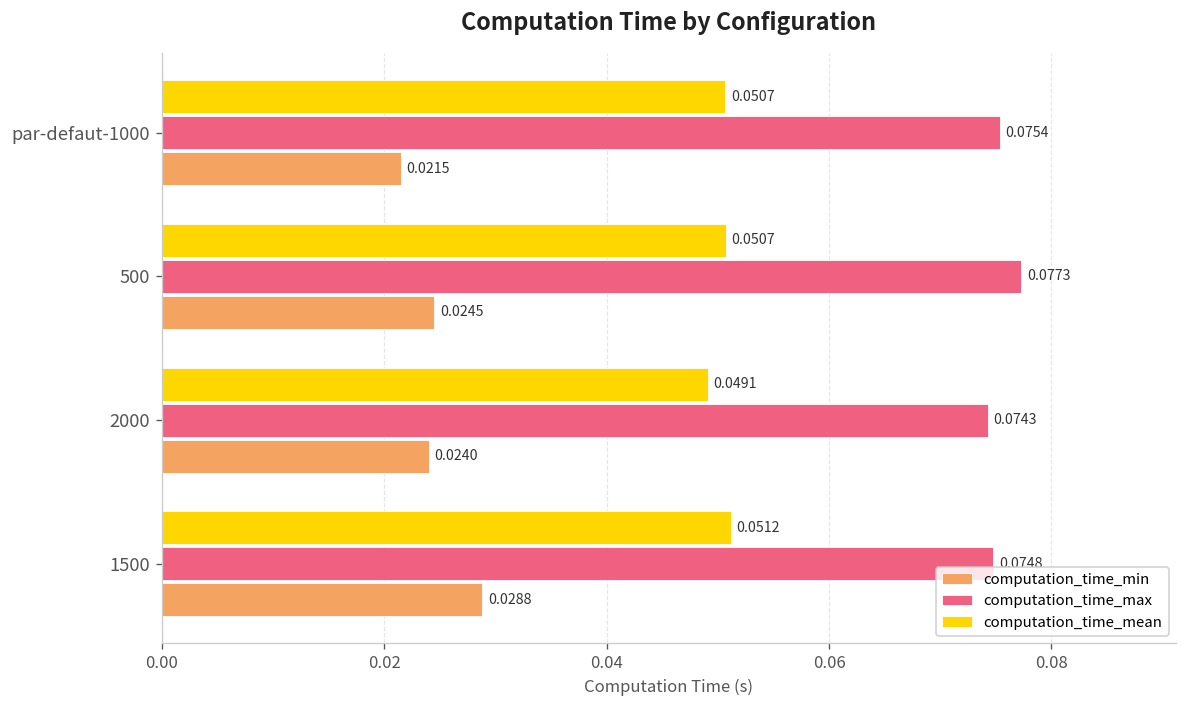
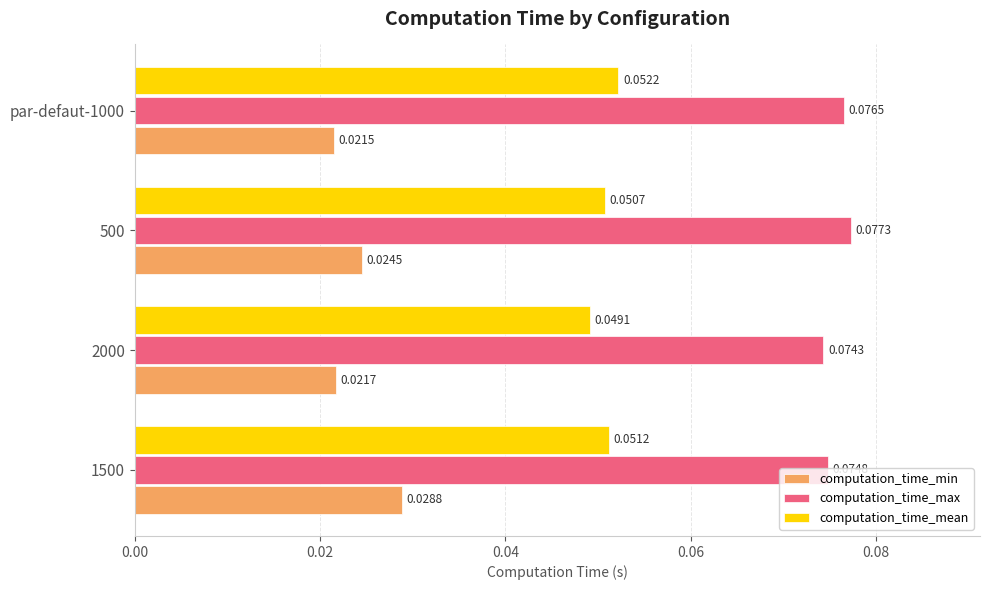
  {
    "computation_time_min": {
      "par-defaut-1000": 0.0215,
      "500": 0.0245,
-     "2000": 0.0240,
+     "2000": 0.0217,
      "1500": 0.0288
    },
    "computation_time_max": {
-     "par-defaut-1000": 0.0754,
+     "par-defaut-1000": 0.0765,
      "500": 0.0773,
      "2000": 0.0743
    },
    "computation_time_mean": {
-     "par-defaut-1000": 0.0507,
+     "par-defaut-1000": 0.0522,
      "500": 0.0507,
      "2000": 0.0491,
      "1500": 0.0512
    }
  }
